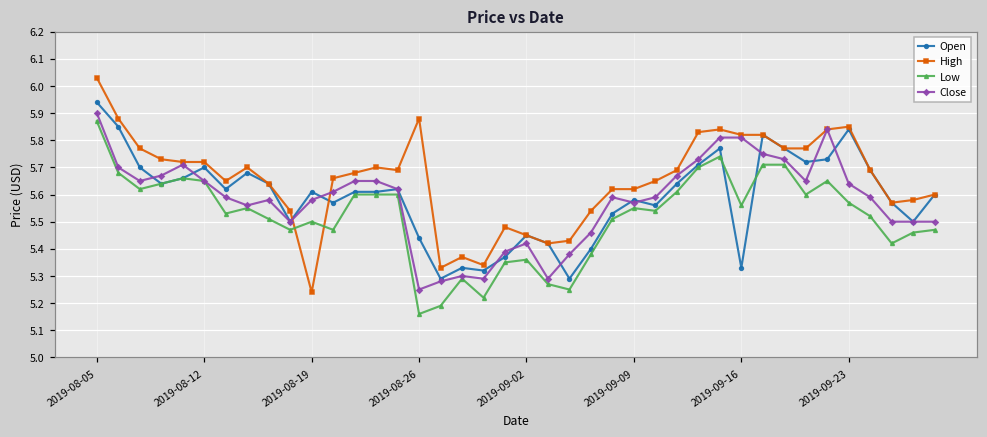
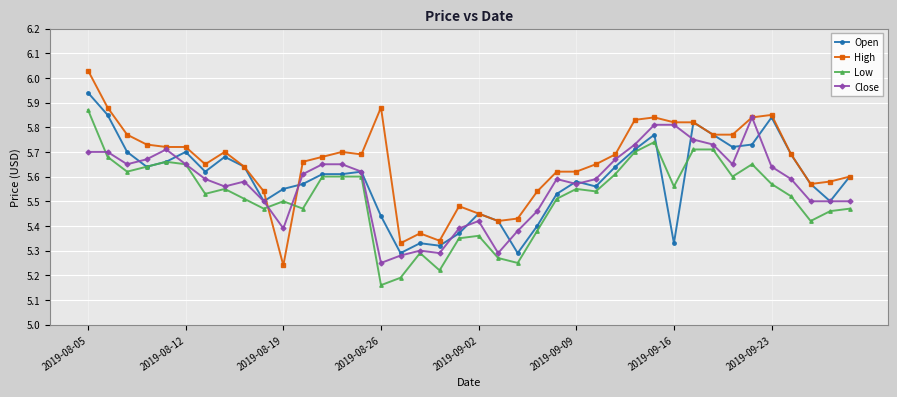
  {
    "Open": {
      "2019-08-05": 5.94,
      "2019-08-12": 5.70,
-     "2019-08-19": 5.61,
+     "2019-08-19": 5.55,
      "2019-08-26": 5.44,
      "2019-09-16": 5.33
    },
    "High": {
      "2019-08-05": 6.03,
      "2019-08-12": 5.72,
      "2019-08-19": 5.24,
      "2019-08-26": 5.88,
      "2019-09-09": 5.62
    },
    "Low": {
      "2019-08-05": 5.87,
      "2019-08-19": 5.50,
      "2019-08-26": 5.16,
      "2019-09-02": 5.36,
      "2019-09-09": 5.55,
      "2019-09-16": 5.56,
      "2019-09-23": 5.57
    },
    "Close": {
-     "2019-08-05": 5.9,
-     "2019-08-19": 5.58,
+     "2019-08-05": 5.7,
+     "2019-08-19": 5.39,
      "2019-08-26": 5.25,
      "2019-09-02": 5.42,
      "2019-09-23": 5.64
    }
  }
